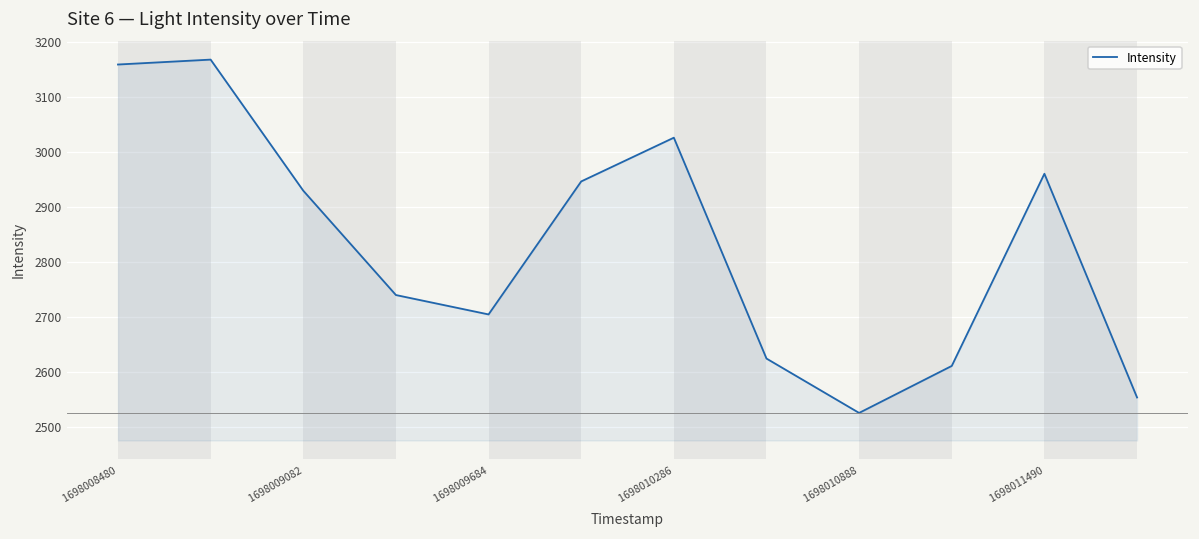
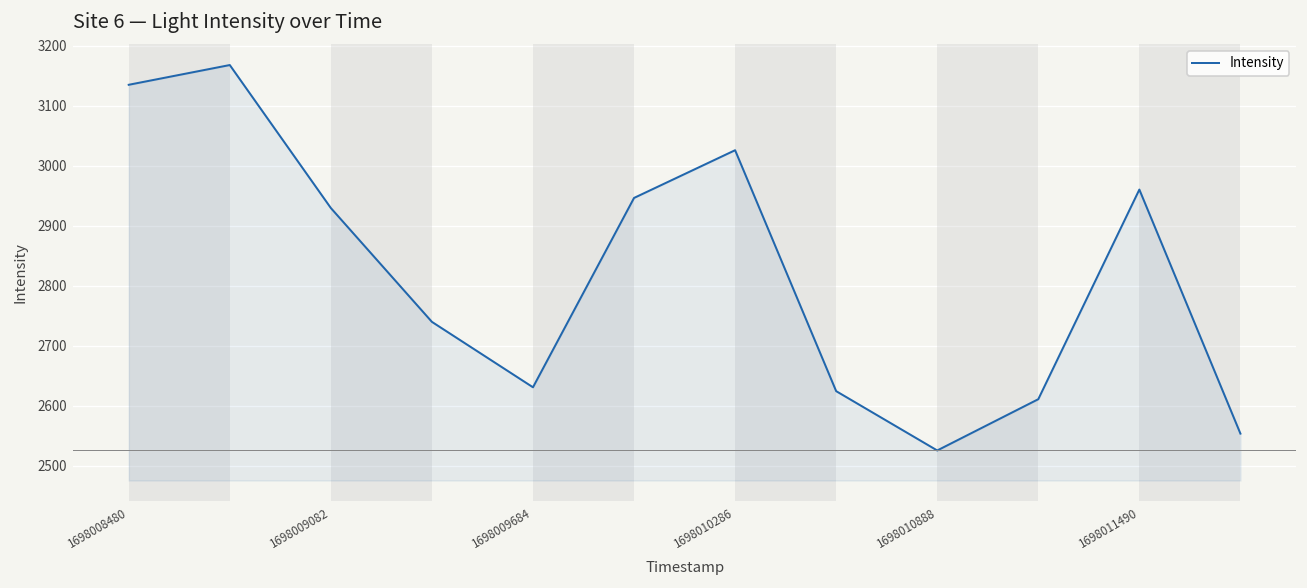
  {
-   "1698008480": 3160,
+   "1698008480": 3140,
    "1698009082": 2930,
-   "1698009684": 2700,
+   "1698009684": 2630,
    "1698010286": 3030,
    "1698010888": 2530,
    "1698011490": 2960
  }
